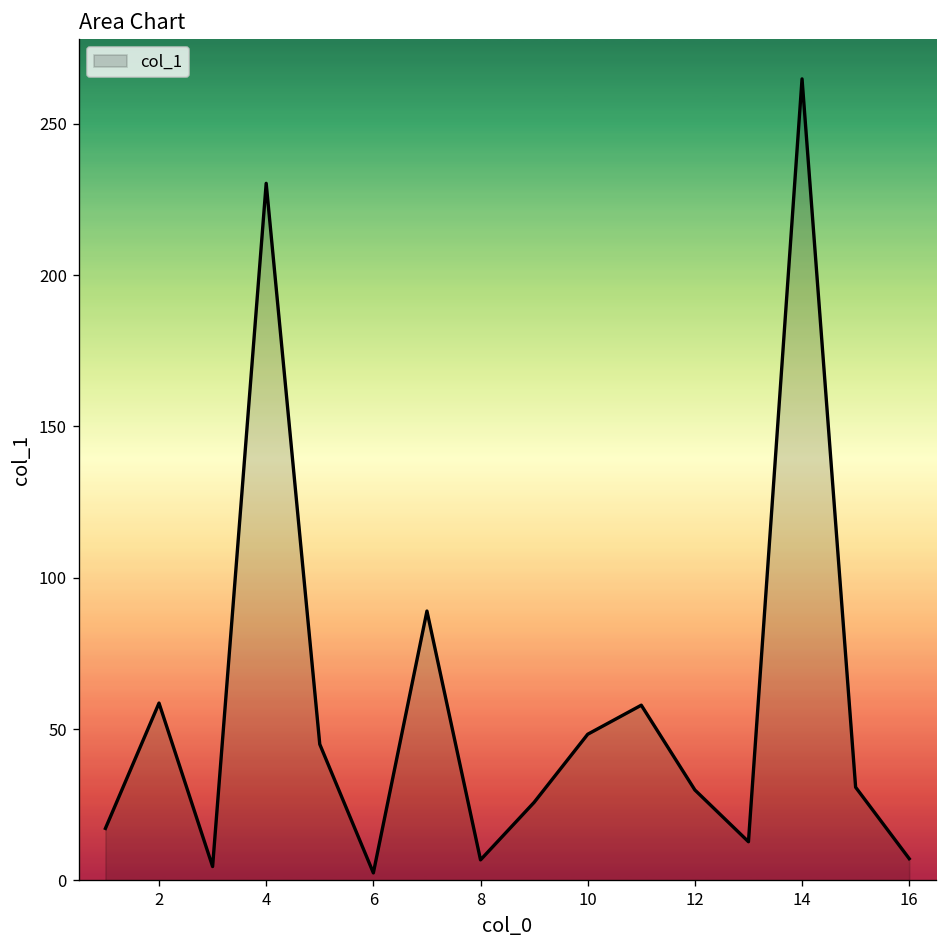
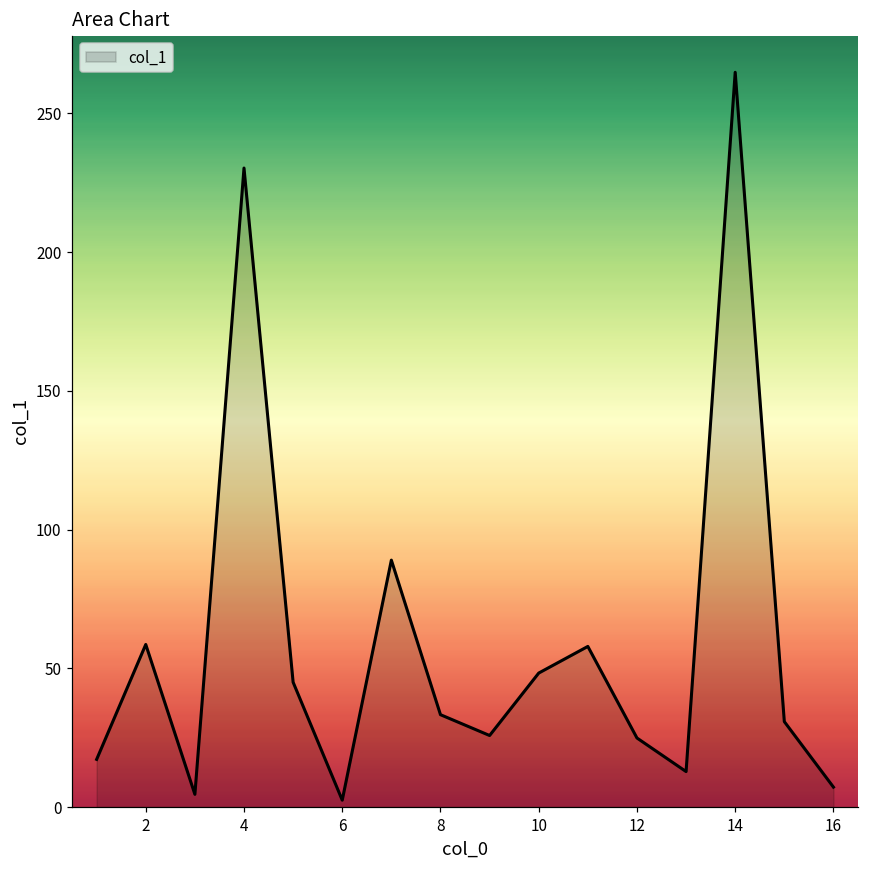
  {
    "2": 59,
    "4": 230,
    "6": 3,
-   "8": 7,
+   "8": 33,
    "10": 48,
-   "12": 30,
+   "12": 25,
    "14": 265,
    "16": 7
  }
